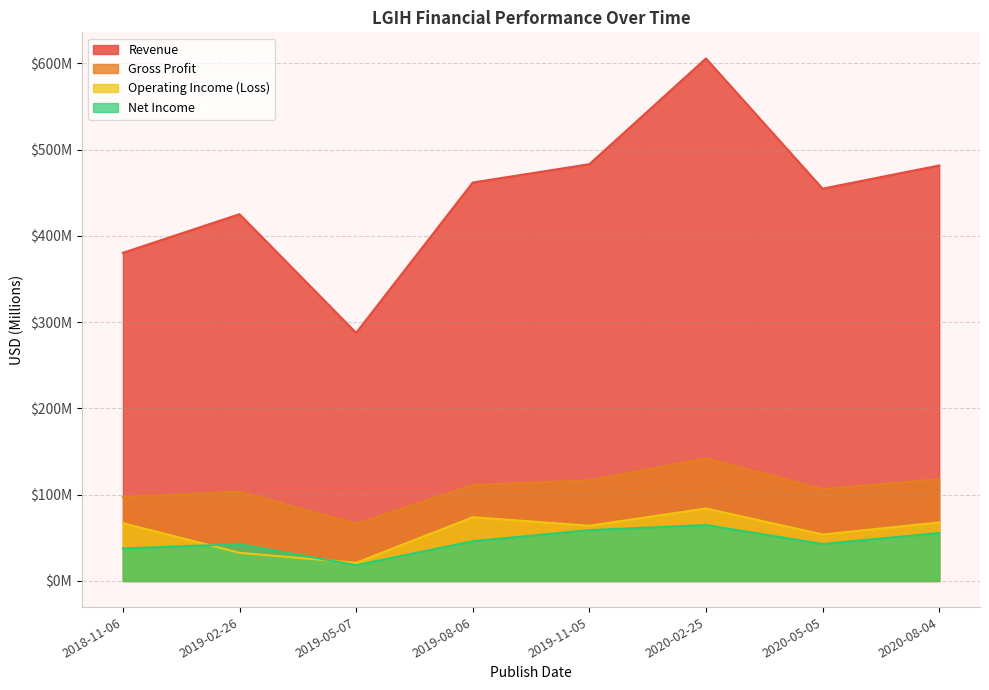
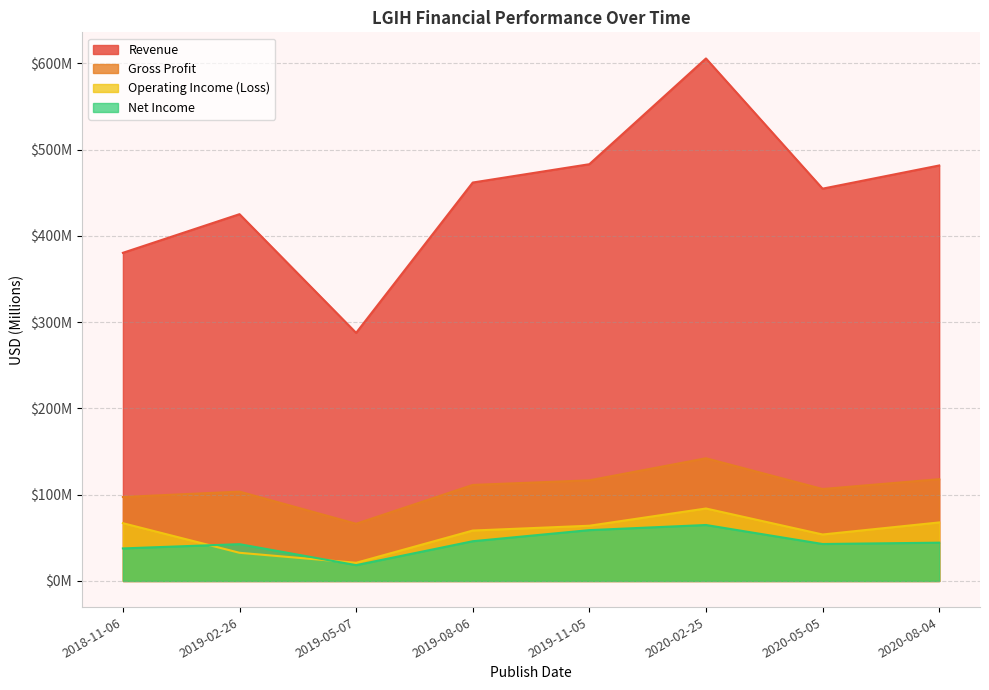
  {
    "Operating Income (Loss)": {
      "2018-11-06": "$70000000",
      "2019-02-26": "$30000000",
-     "2019-08-06": "$70000000",
+     "2019-08-06": "$60000000",
      "2019-11-05": "$60000000",
      "2020-02-25": "$80000000",
      "2020-05-05": "$50000000",
      "2020-08-04": "$70000000"
    },
    "Net Income": {
      "2018-11-06": "$40000000",
      "2019-02-26": "$40000000",
      "2019-08-06": "$50000000",
      "2019-11-05": "$60000000",
      "2020-02-25": "$60000000",
      "2020-05-05": "$40000000",
-     "2020-08-04": "$60000000"
+     "2020-08-04": "$40000000"
    }
  }
